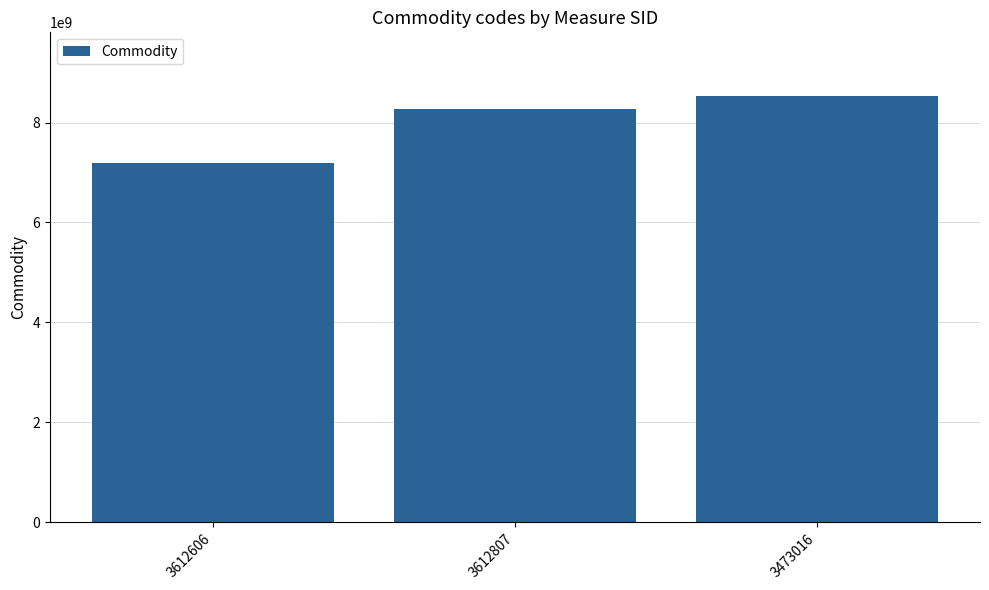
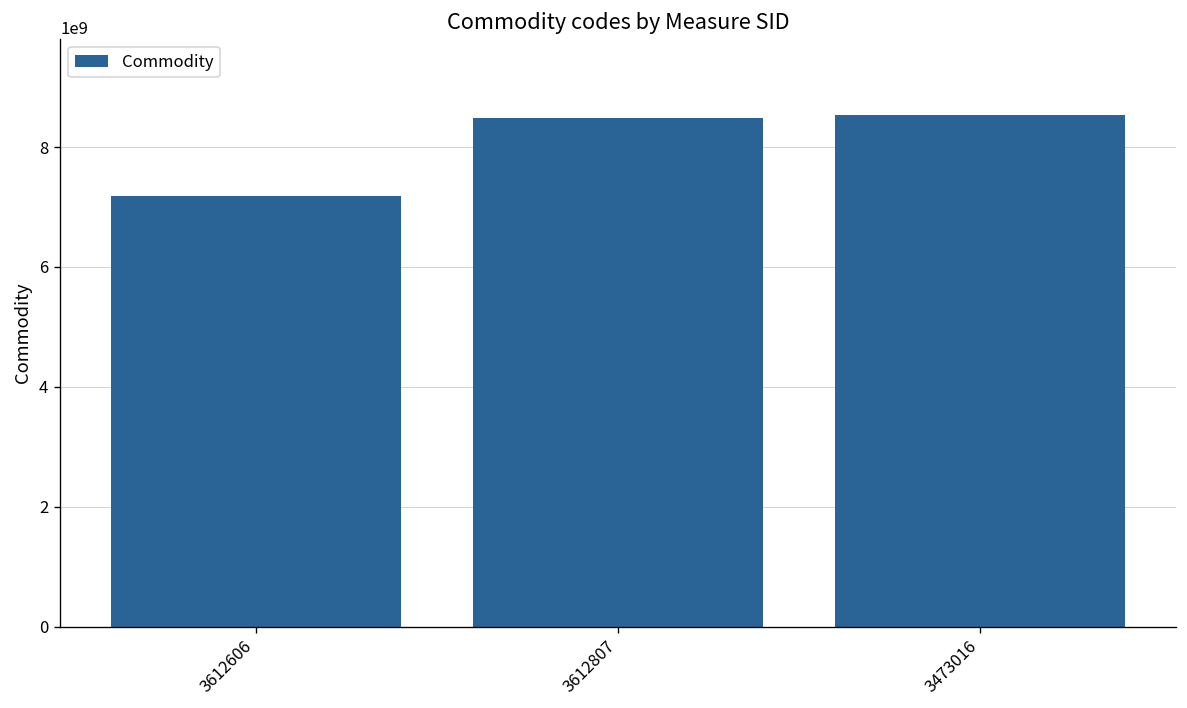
  {
    "3612606": 7200000000,
-   "3612807": 8300000000,
+   "3612807": 8500000000,
    "3473016": 8500000000
  }
